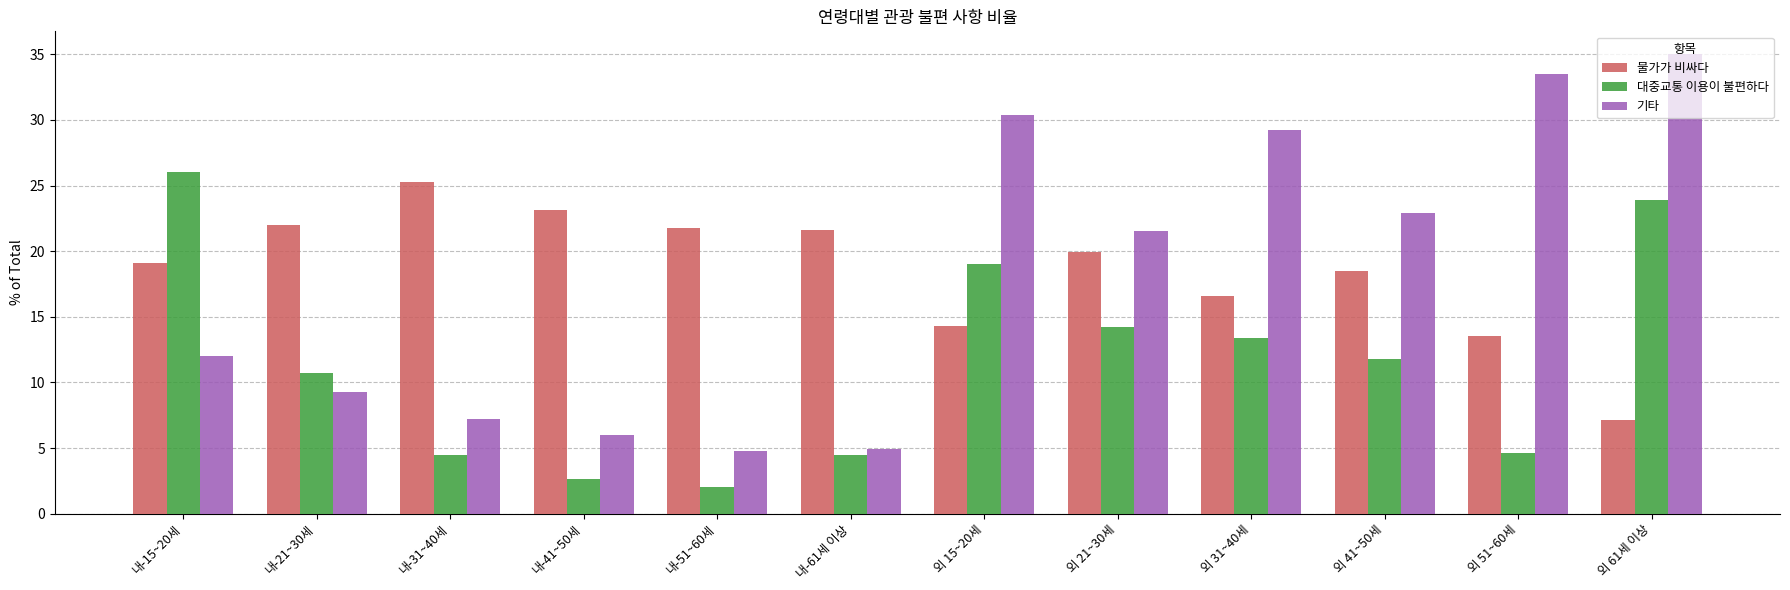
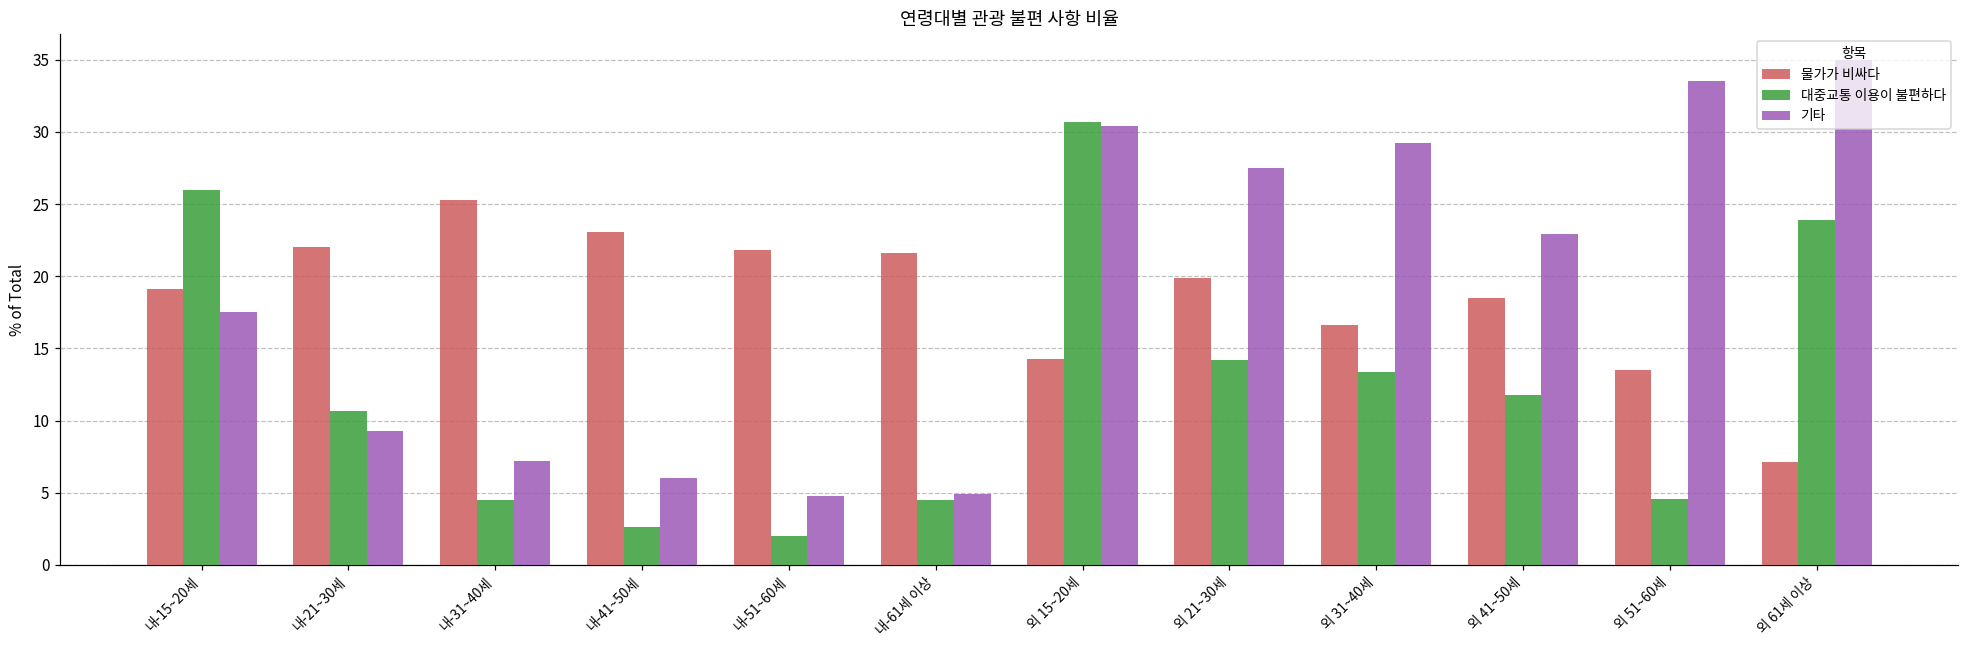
  {
    "물가가 비싸다": {
      "내-15~20세": 19.1,
      "내-21~30세": 22.0,
      "내-31~40세": 25.3,
      "내-41~50세": 23.1,
      "내-51~60세": 21.8,
      "내-61세 이상": 21.6,
      "외 15~20세": 14.3,
      "외 21~30세": 19.9,
      "외 31~40세": 16.6,
      "외 41~50세": 18.5,
      "외 51~60세": 13.5,
      "외 61세 이상": 7.1
    },
    "대중교통 이용이 불편하다": {
      "내-15~20세": 26.0,
      "내-21~30세": 10.7,
      "내-31~40세": 4.5,
      "내-41~50세": 2.6,
      "내-51~60세": 2.0,
      "내-61세 이상": 4.5,
-     "외 15~20세": 19.0,
+     "외 15~20세": 30.7,
      "외 21~30세": 14.2,
      "외 31~40세": 13.4,
      "외 41~50세": 11.8,
      "외 51~60세": 4.6,
      "외 61세 이상": 23.9
    },
    "기타": {
-     "내-15~20세": 12.0,
+     "내-15~20세": 17.5,
      "내-21~30세": 9.3,
      "내-31~40세": 7.2,
      "내-41~50세": 6.0,
      "내-51~60세": 4.8,
      "내-61세 이상": 4.9,
      "외 15~20세": 30.4,
-     "외 21~30세": 21.5,
+     "외 21~30세": 27.5,
      "외 31~40세": 29.2,
      "외 41~50세": 22.9,
      "외 51~60세": 33.5
    }
  }
